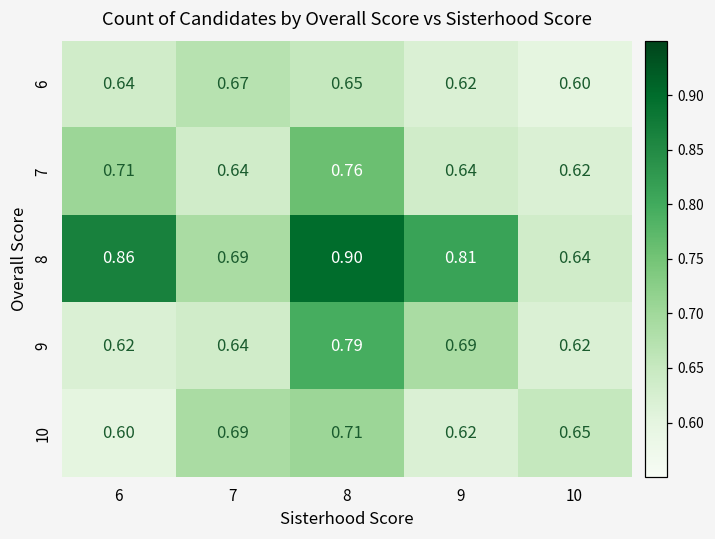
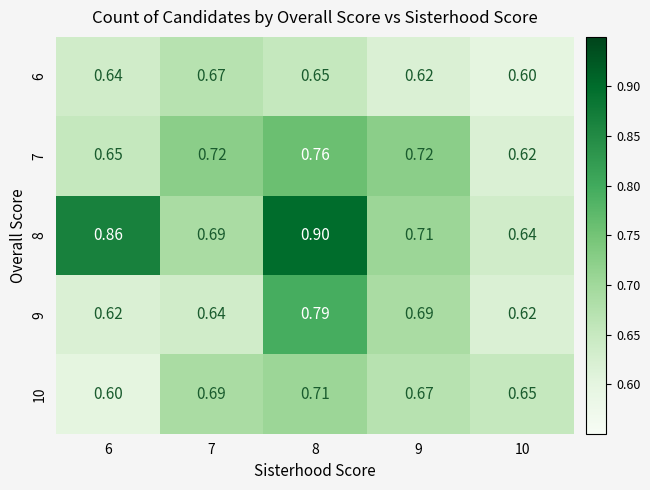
  {
    "6": {
      "6": 0.64,
      "7": 0.67,
      "8": 0.65,
      "9": 0.62,
      "10": 0.60
    },
    "7": {
-     "6": 0.71,
-     "7": 0.64,
+     "6": 0.65,
+     "7": 0.72,
      "8": 0.76,
-     "9": 0.64,
+     "9": 0.72,
      "10": 0.62
    },
    "8": {
      "6": 0.86,
      "7": 0.69,
      "8": 0.90,
-     "9": 0.81,
+     "9": 0.71,
      "10": 0.64
    },
    "9": {
      "6": 0.62,
      "7": 0.64,
      "8": 0.79,
      "9": 0.69,
      "10": 0.62
    },
    "10": {
      "6": 0.60,
      "7": 0.69,
      "8": 0.71,
-     "9": 0.62,
+     "9": 0.67,
      "10": 0.65
    }
  }
